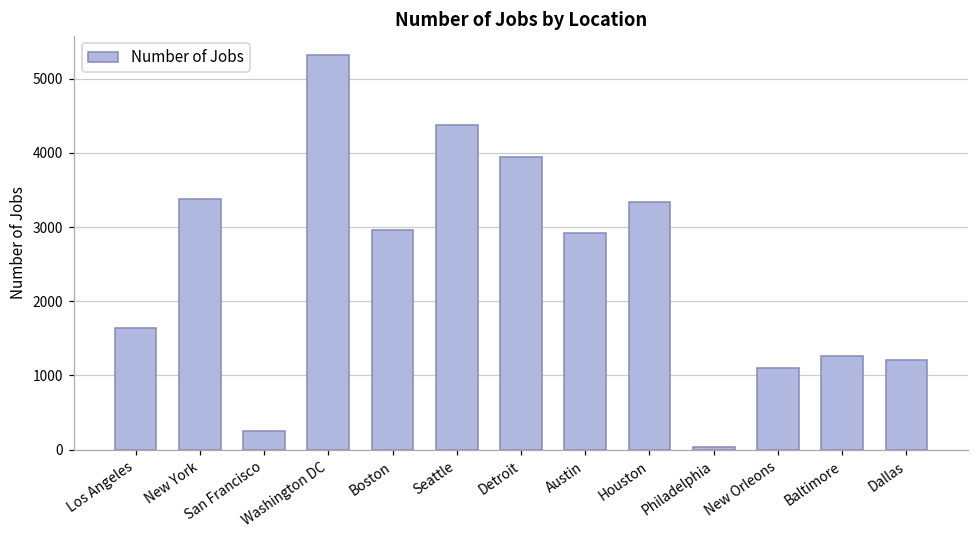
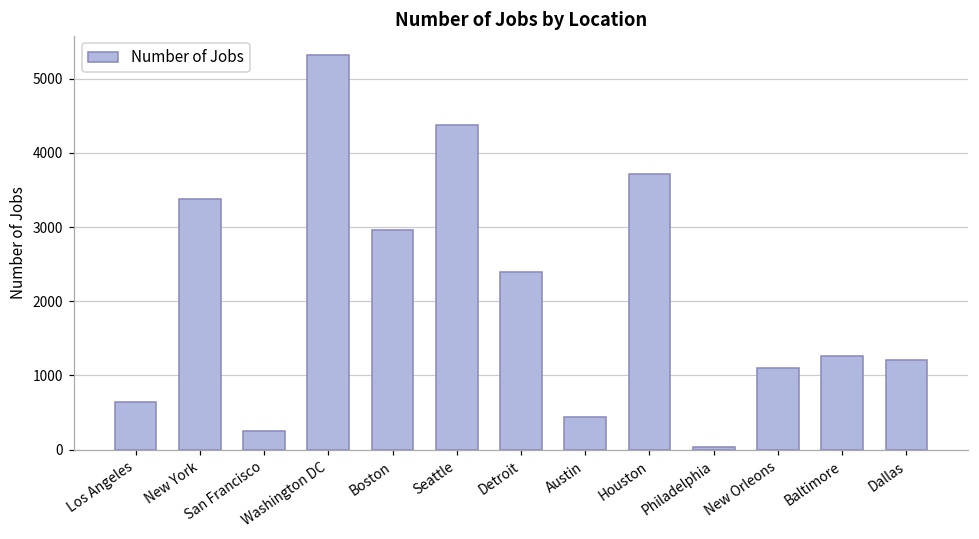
  {
-   "Los Angeles": 1600,
+   "Los Angeles": 600,
    "New York": 3400,
    "San Francisco": 300,
    "Washington DC": 5300,
    "Boston": 3000,
    "Seattle": 4400,
-   "Detroit": 3900,
-   "Austin": 2900,
-   "Houston": 3300,
+   "Detroit": 2400,
+   "Austin": 400,
+   "Houston": 3700,
    "Philadelphia": 0,
    "New Orleons": 1100,
    "Baltimore": 1300,
    "Dallas": 1200
  }
